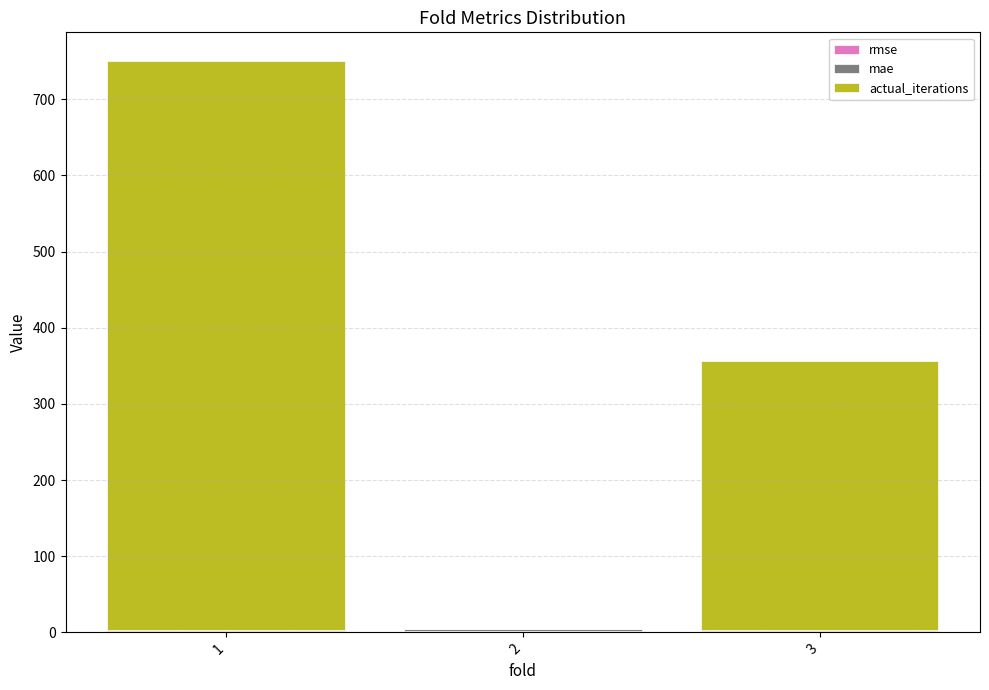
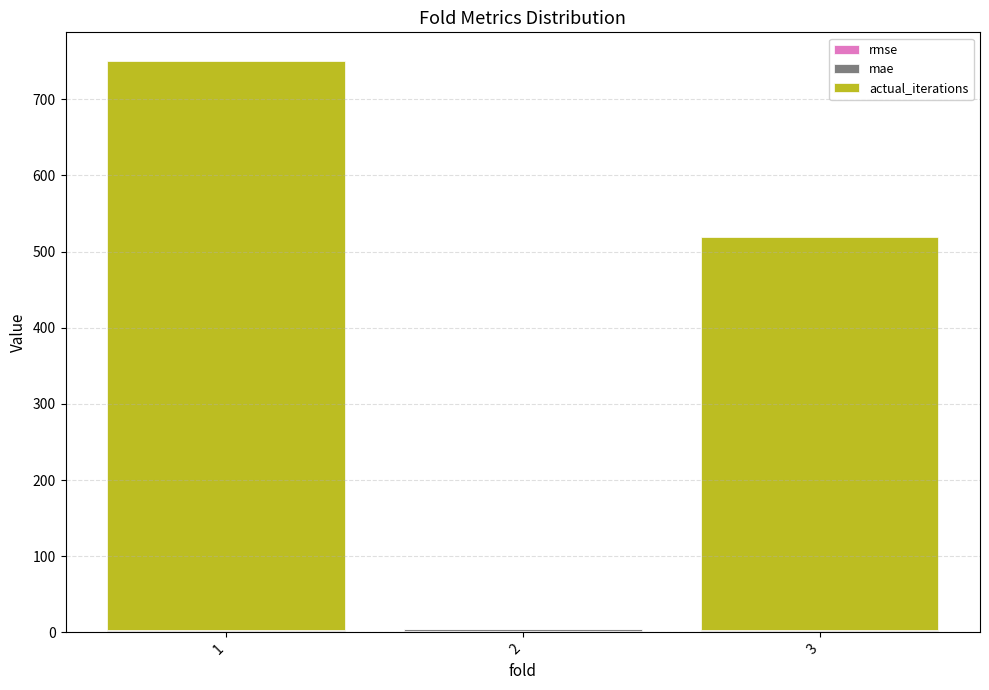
  {
    "actual_iterations": {
      "1": 750,
      "2": 0,
-     "3": 350
+     "3": 520
    }
  }
